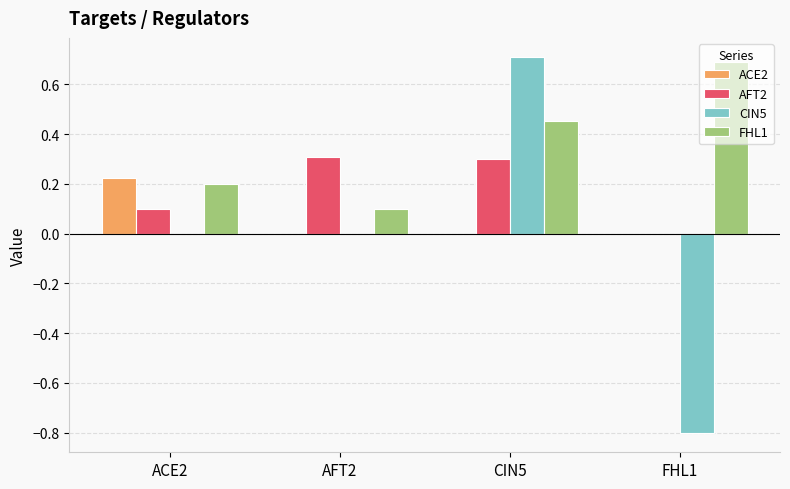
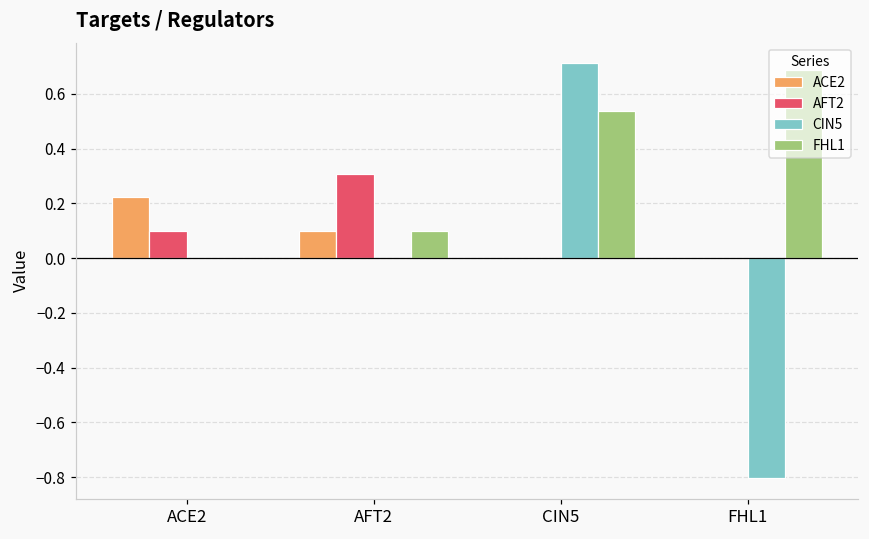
  {
    "ACE2": {
      "ACE2": 0.22,
-     "AFT2": 0.0,
+     "AFT2": 0.1,
      "CIN5": 0.0,
      "FHL1": 0.0
    },
    "AFT2": {
      "ACE2": 0.1,
      "AFT2": 0.3,
-     "CIN5": 0.3,
+     "CIN5": 0.0,
      "FHL1": 0.0
    },
    "CIN5": {
      "ACE2": 0.00,
      "AFT2": 0.00,
      "CIN5": 0.71,
      "FHL1": -0.80
    },
    "FHL1": {
-     "ACE2": 0.2,
+     "ACE2": 0.0,
      "AFT2": 0.10,
-     "CIN5": 0.45
+     "CIN5": 0.54
    }
  }
